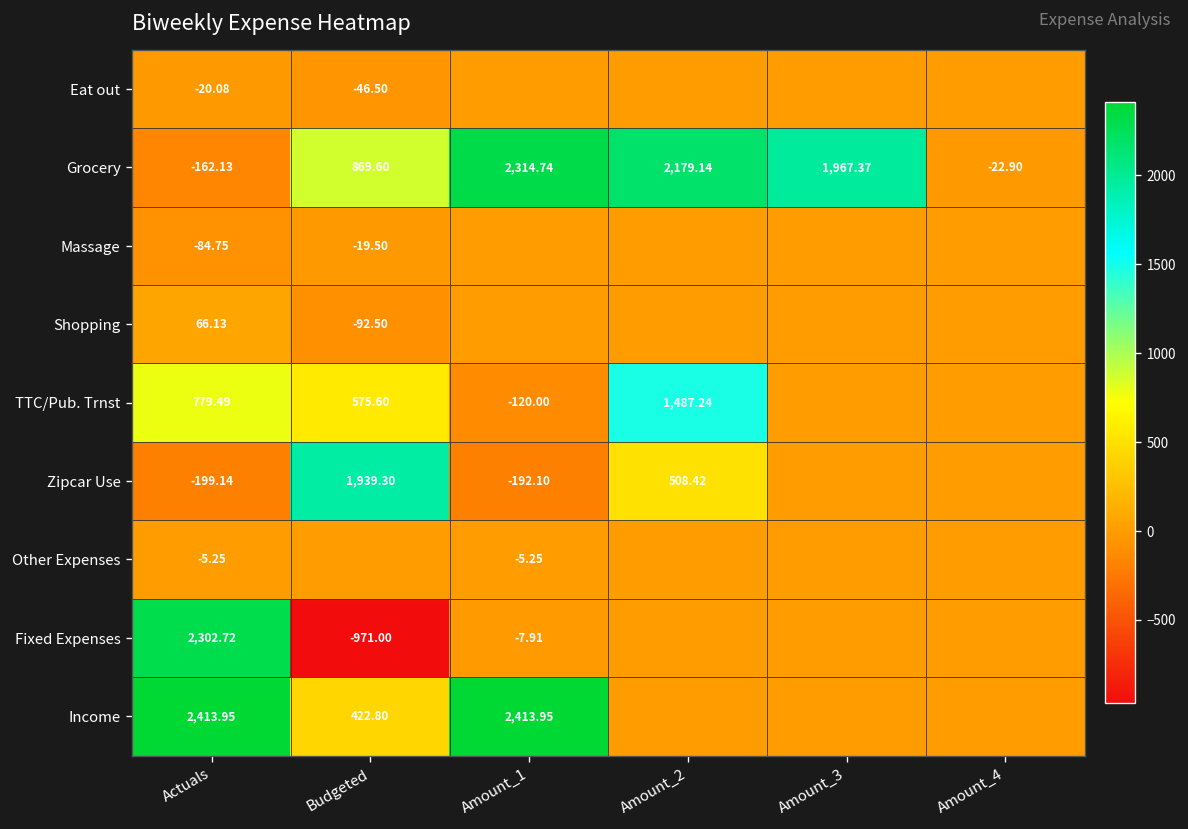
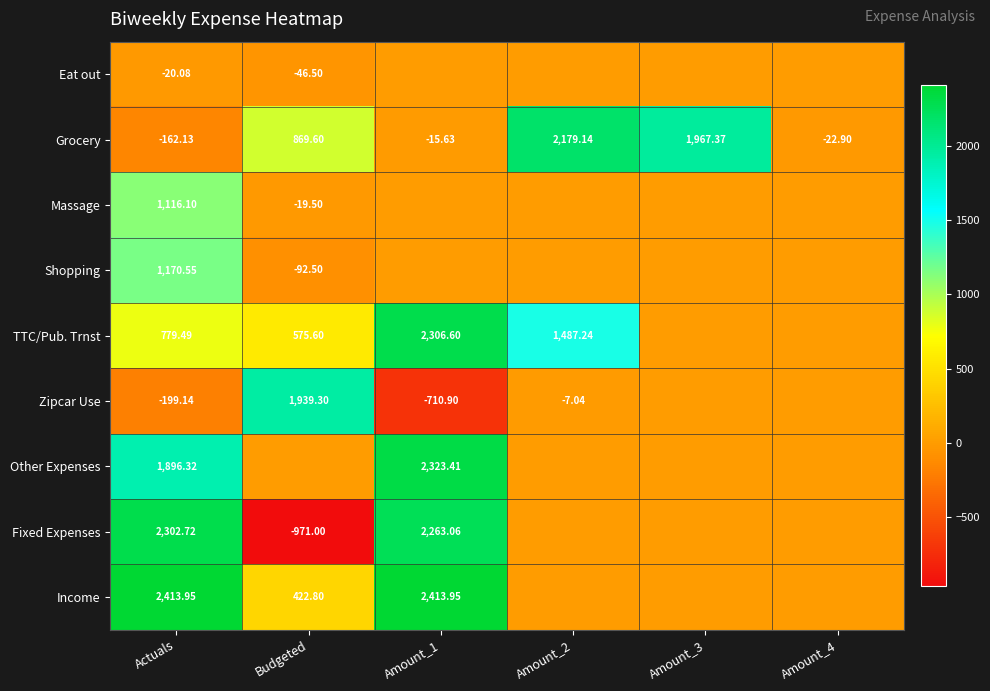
  {
    "Eat out": {
      "Actuals": "-20.08",
      "Budgeted": "-46.50"
    },
    "Grocery": {
      "Actuals": "-162.13",
      "Budgeted": "869.60",
-     "Amount_1": "2,314.74",
+     "Amount_1": "-15.63",
      "Amount_2": "2,179.14",
      "Amount_3": "1,967.37",
      "Amount_4": "-22.90"
    },
    "Massage": {
-     "Actuals": "-84.75",
+     "Actuals": "1,116.10",
      "Budgeted": "-19.50"
    },
    "Shopping": {
-     "Actuals": "66.13",
+     "Actuals": "1,170.55",
      "Budgeted": "-92.50"
    },
    "TTC/Pub. Trnst": {
      "Actuals": "779.49",
      "Budgeted": "575.60",
-     "Amount_1": "-120.00",
+     "Amount_1": "2,306.60",
      "Amount_2": "1,487.24"
    },
    "Zipcar Use": {
      "Actuals": "-199.14",
      "Budgeted": "1,939.30",
-     "Amount_1": "-192.10",
-     "Amount_2": "508.42"
+     "Amount_1": "-710.90",
+     "Amount_2": "-7.04"
    },
    "Other Expenses": {
-     "Actuals": "-5.25",
-     "Amount_1": "-5.25"
+     "Actuals": "1,896.32",
+     "Amount_1": "2,323.41"
    },
    "Fixed Expenses": {
      "Actuals": "2,302.72",
      "Budgeted": "-971.00",
-     "Amount_1": "-7.91"
+     "Amount_1": "2,263.06"
    },
    "Income": {
      "Actuals": "2,413.95",
      "Budgeted": "422.80",
      "Amount_1": "2,413.95"
    }
  }
